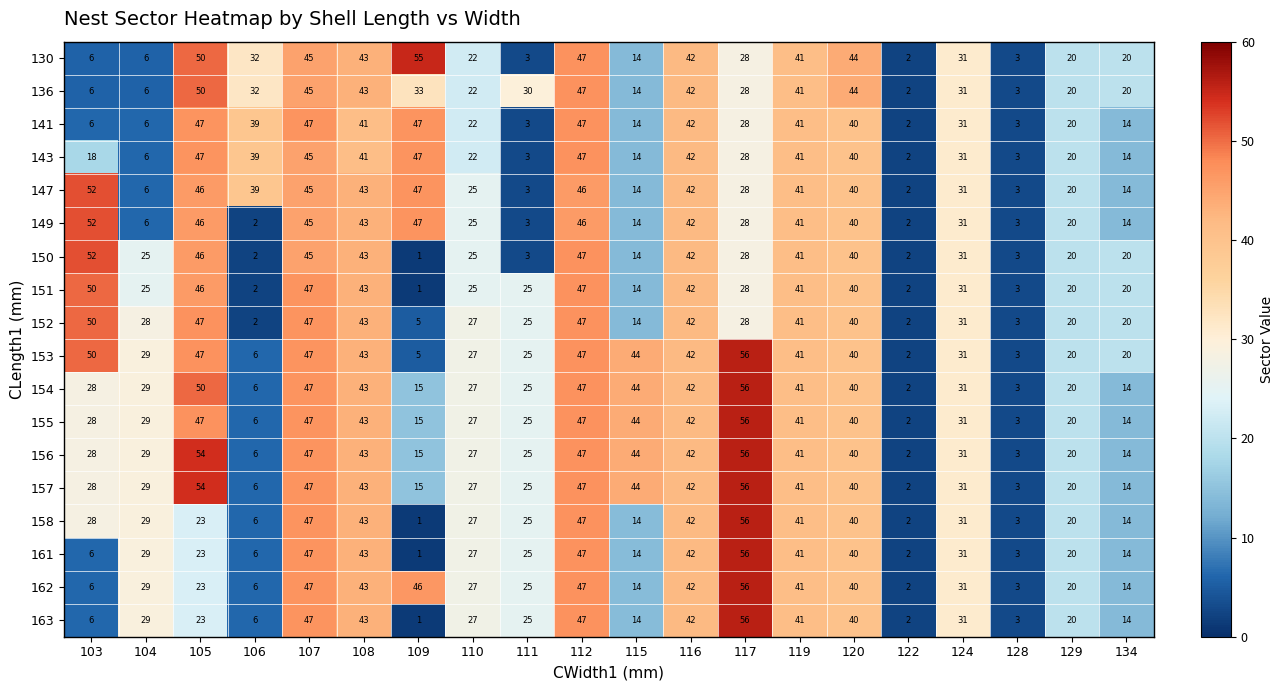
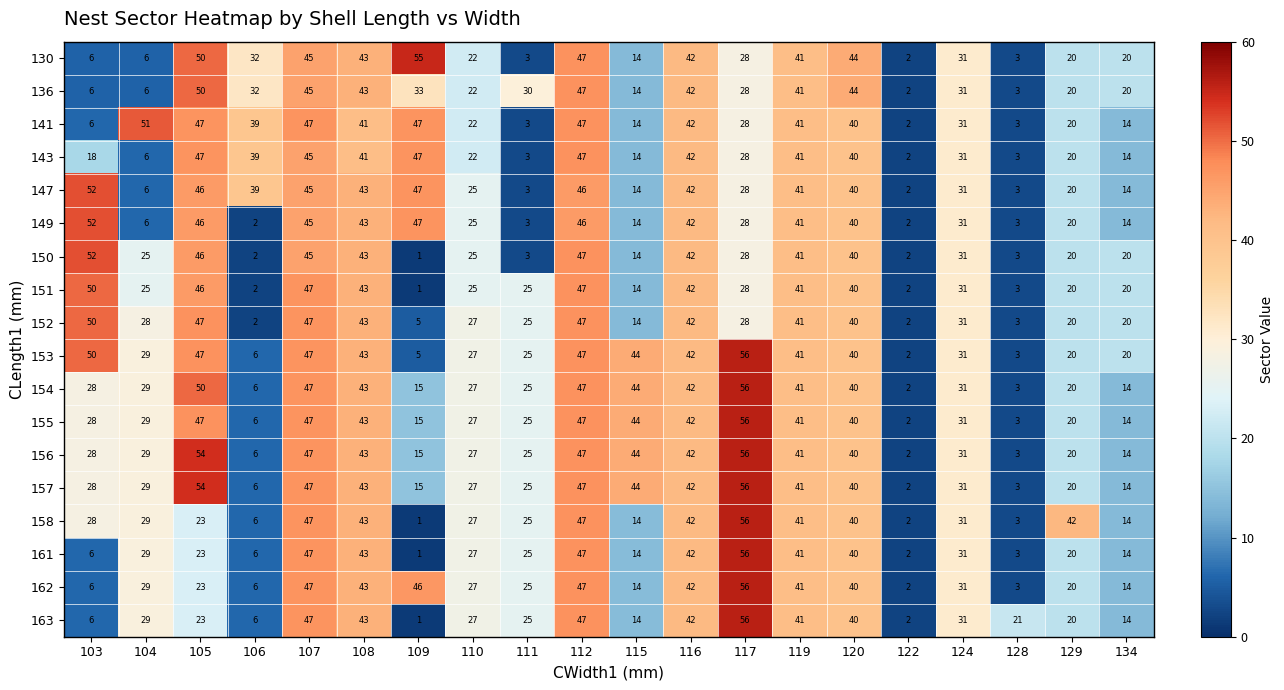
  {
    "141": {
      "103": 6,
-     "104": 6,
+     "104": 51,
      "105": 47,
      "106": 39,
      "107": 47,
      "108": 41,
      "109": 47,
      "110": 22,
      "111": 3,
      "112": 47,
      "115": 14,
      "116": 42,
      "117": 28,
      "119": 41,
      "120": 40,
      "122": 2,
      "124": 31,
      "128": 3,
      "129": 20,
      "134": 14
    },
    "158": {
      "103": 28,
      "104": 29,
      "105": 23,
      "106": 6,
      "107": 47,
      "108": 43,
      "109": 1,
      "110": 27,
      "111": 25,
      "112": 47,
      "115": 14,
      "116": 42,
      "117": 56,
      "119": 41,
      "120": 40,
      "122": 2,
      "124": 31,
      "128": 3,
-     "129": 20,
+     "129": 42,
      "134": 14
    },
    "163": {
      "103": 6,
      "104": 29,
      "105": 23,
      "106": 6,
      "107": 47,
      "108": 43,
      "109": 1,
      "110": 27,
      "111": 25,
      "112": 47,
      "115": 14,
      "116": 42,
      "117": 56,
      "119": 41,
      "120": 40,
      "122": 2,
      "124": 31,
-     "128": 3,
+     "128": 21,
      "129": 20,
      "134": 14
    }
  }
